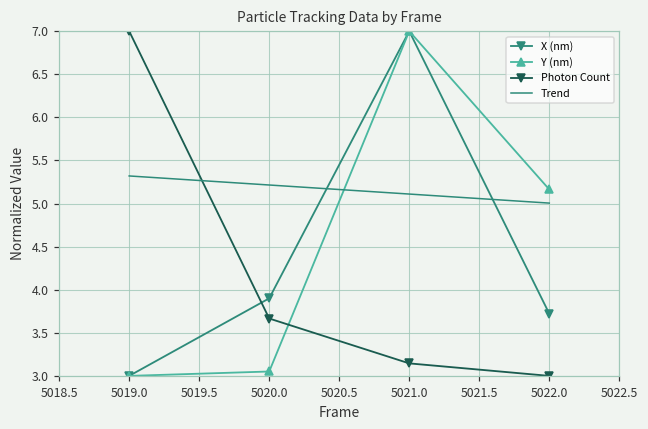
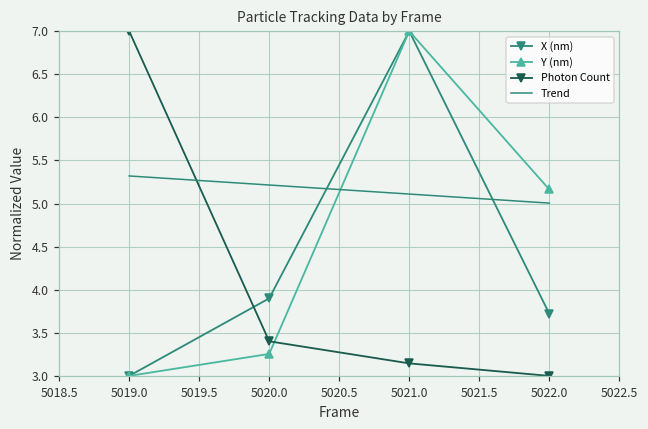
  {
    "Y (nm)": {
-     "5020.0": 3.1,
+     "5020.0": 3.3,
      "5022.0": 5.2
    },
    "Photon Count": {
      "5019.0": 7.0,
-     "5020.0": 3.7,
+     "5020.0": 3.4,
      "5021.0": 3.1,
      "5022.0": 3.0
    }
  }
